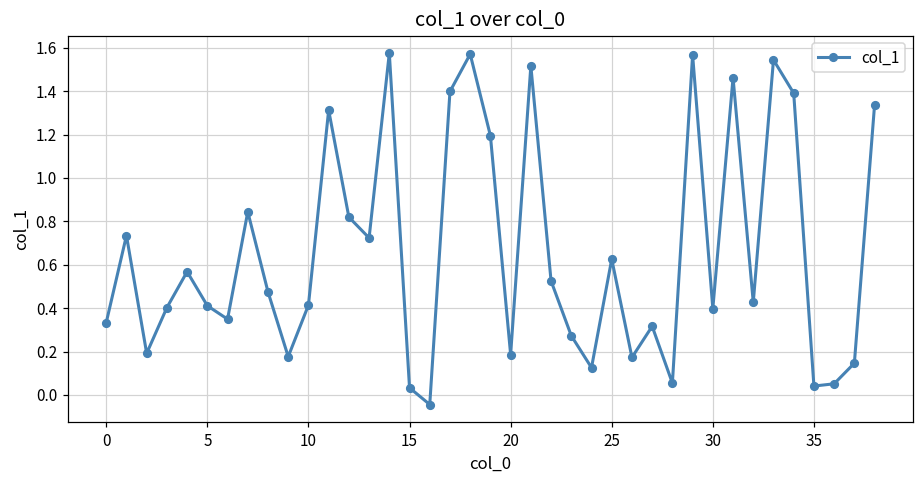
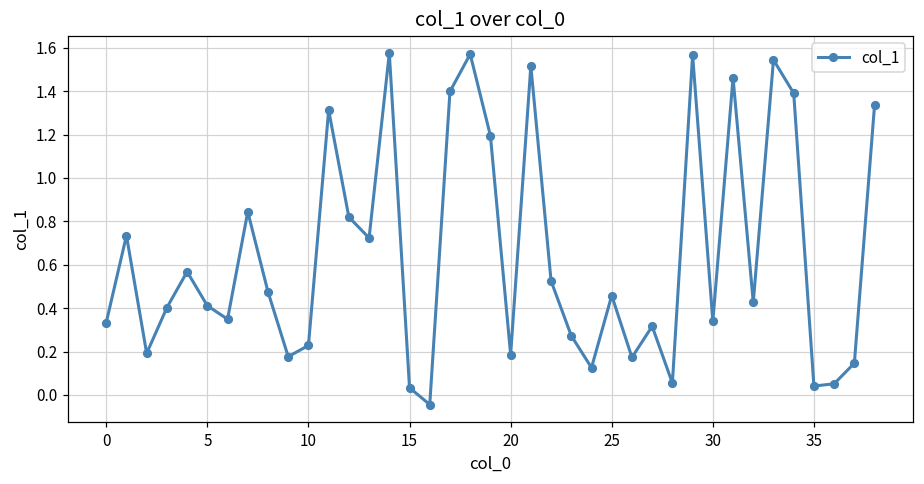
  {
    "0": 0.33,
    "5": 0.41,
-   "10": 0.41,
+   "10": 0.23,
    "15": 0.03,
    "20": 0.19,
-   "25": 0.63,
-   "30": 0.40,
+   "25": 0.46,
+   "30": 0.34,
    "35": 0.04
  }
